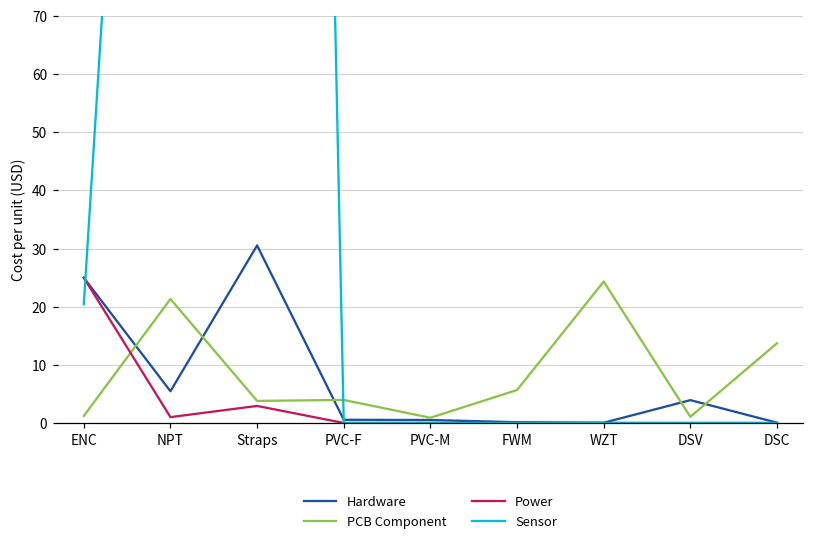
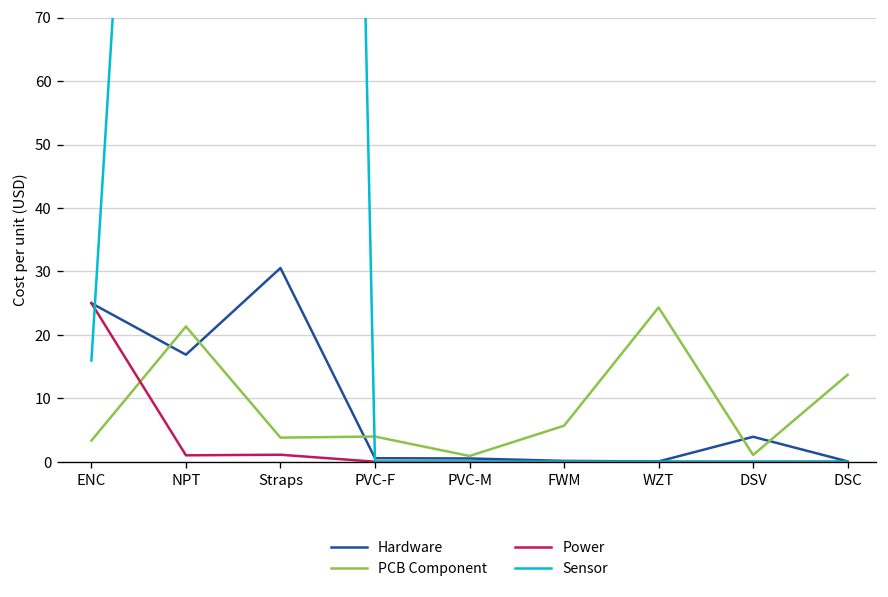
  {
    "Hardware": {
-     "NPT": 5,
+     "NPT": 17,
      "Straps": 31,
      "PVC-F": 1,
      "DSV": 4
    },
    "PCB Component": {
-     "ENC": 1,
+     "ENC": 3,
      "NPT": 21,
      "Straps": 4,
      "PVC-F": 4,
      "FWM": 6,
      "WZT": 24,
      "DSV": 1,
      "DSC": 14
    },
    "Power": {
      "NPT": 1,
-     "Straps": 3
+     "Straps": 1
    },
    "Sensor": {
-     "ENC": 20
+     "ENC": 16
    }
  }
